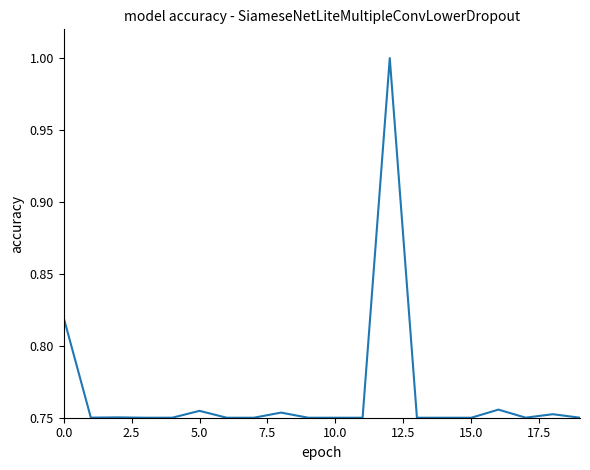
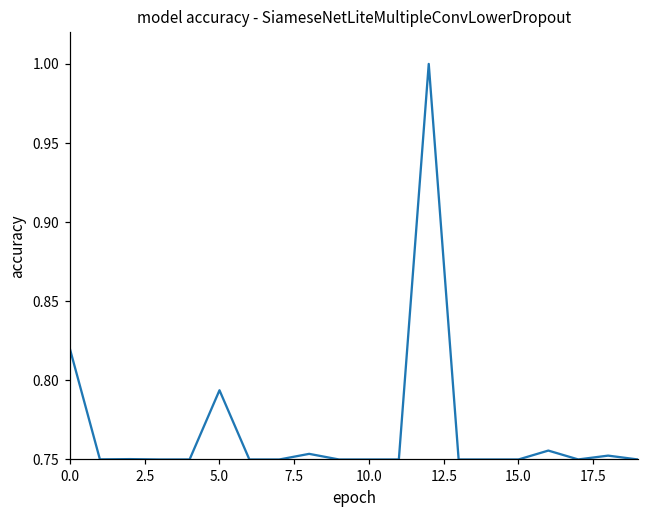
  {
    "0.0": 0.820,
-   "5.0": 0.755,
+   "5.0": 0.794,
    "10.0": 0.750,
    "15.0": 0.750
  }
